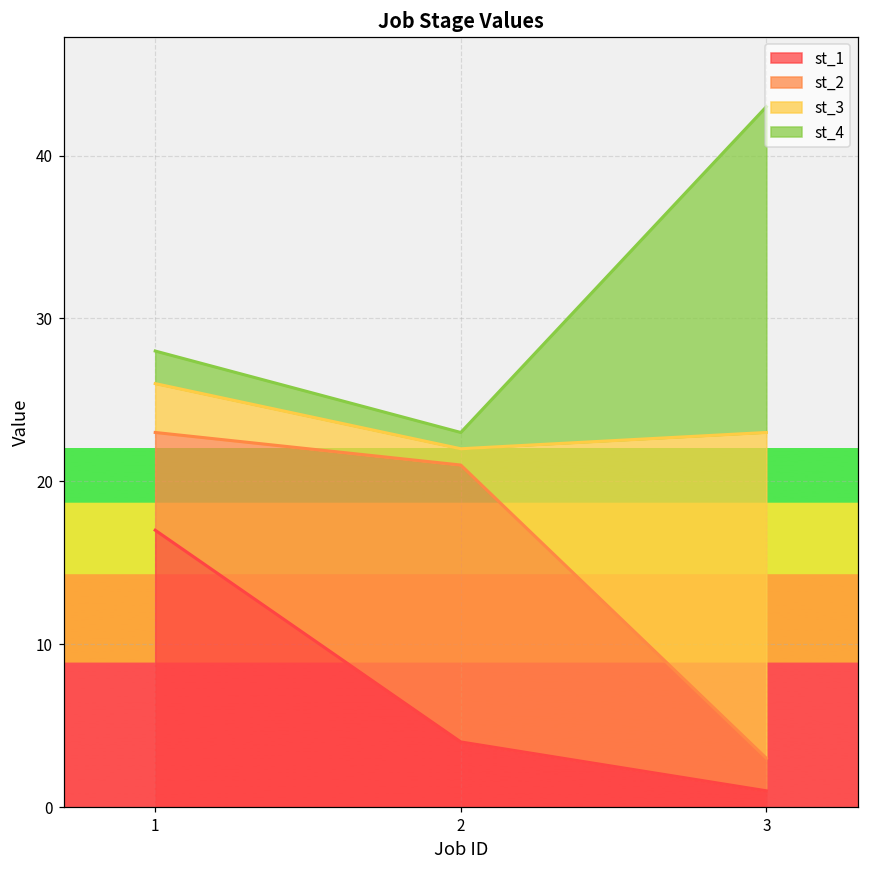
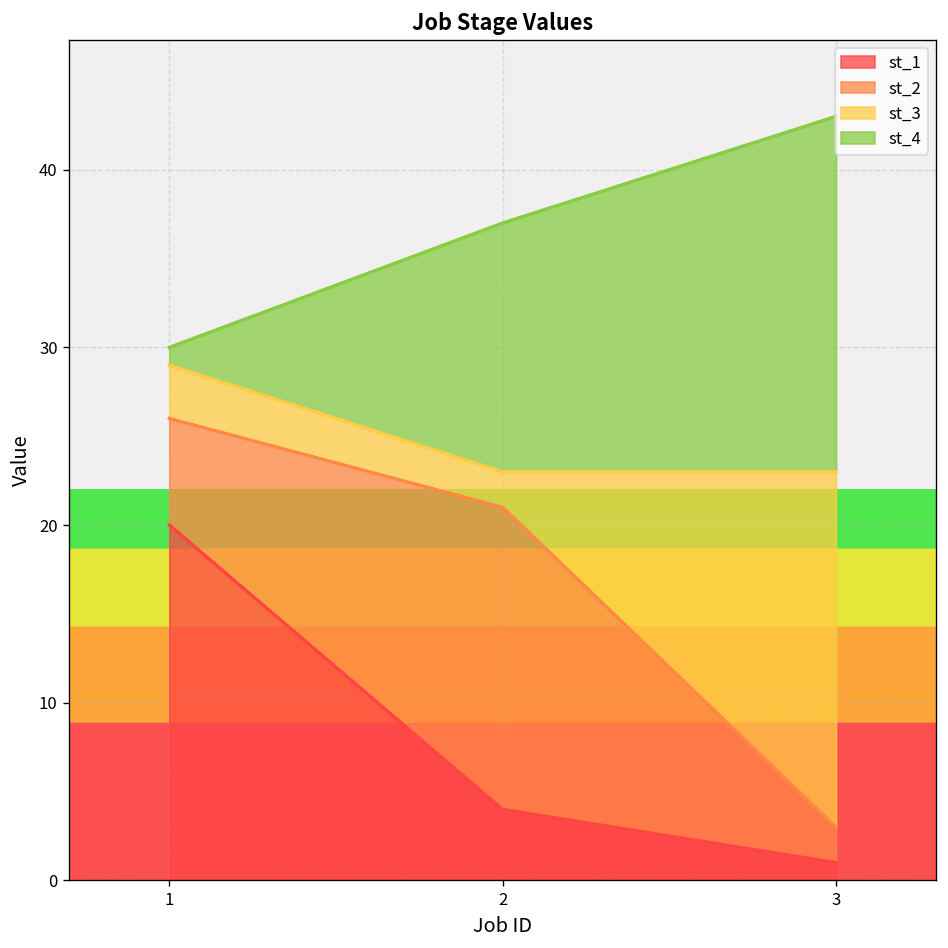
  {
    "st_1": {
-     "1": 17,
+     "1": 20,
      "2": 4,
      "3": 1
    },
    "st_2": {
      "1": 6,
      "2": 17,
      "3": 2
    },
    "st_3": {
      "1": 3,
-     "2": 1,
+     "2": 2,
      "3": 20
    },
    "st_4": {
-     "1": 2,
-     "2": 1
+     "1": 1,
+     "2": 14
    }
  }
